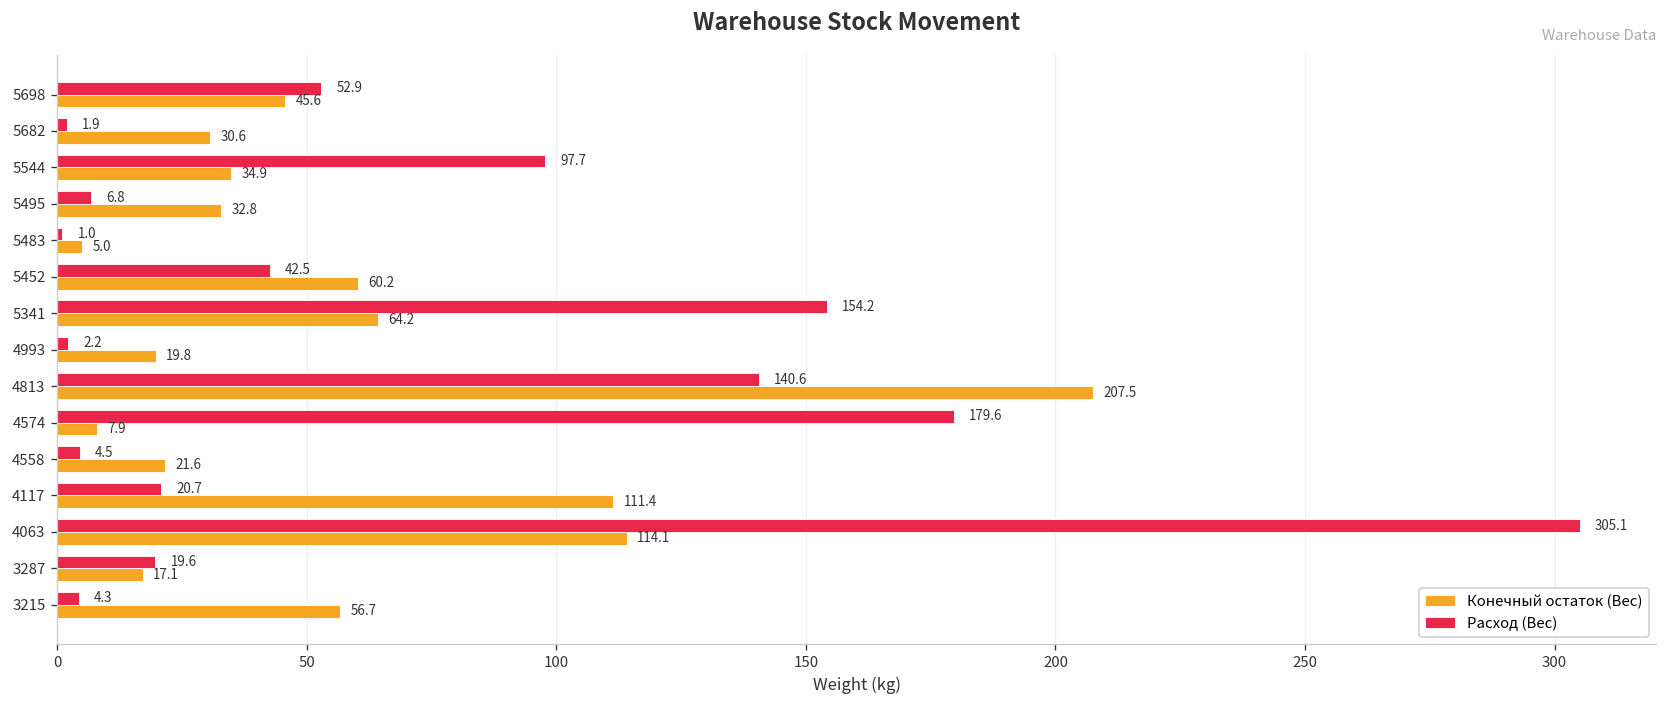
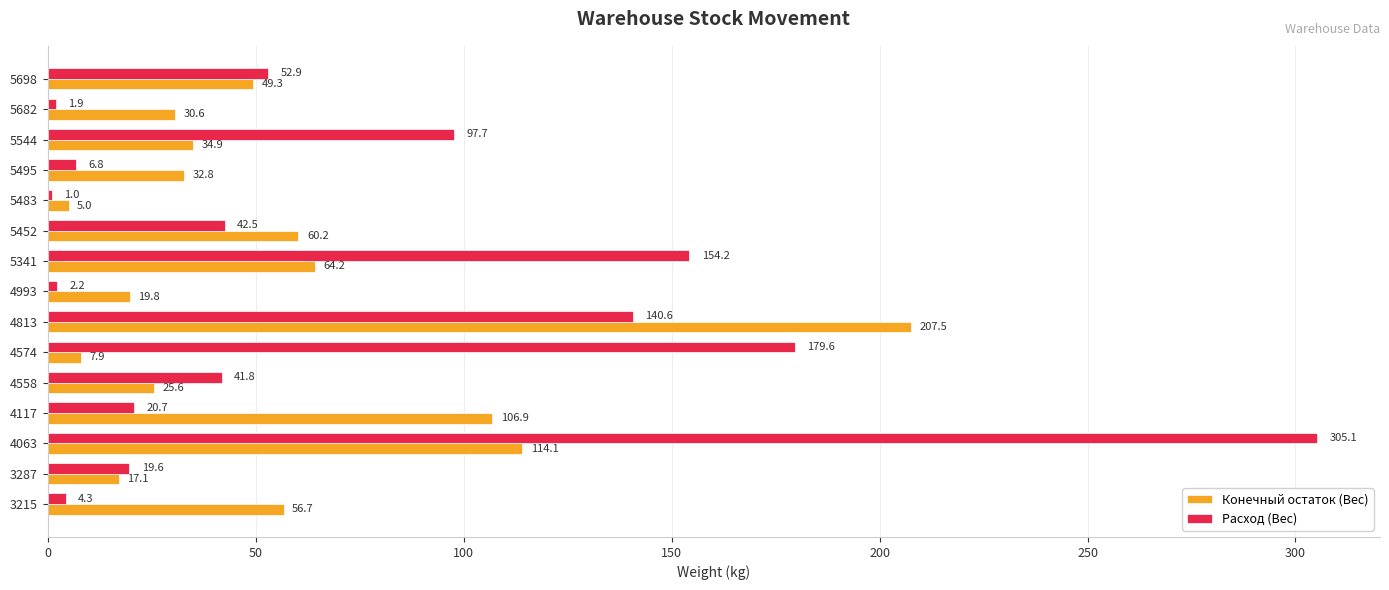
  {
    "Конечный остаток (Вес)": {
-     "5698": 45.6,
+     "5698": 49.3,
      "5682": 30.6,
      "5544": 34.9,
      "5495": 32.8,
      "5483": 5.0,
      "5452": 60.2,
      "5341": 64.2,
      "4993": 19.8,
      "4813": 207.5,
      "4574": 7.9,
-     "4558": 21.6,
-     "4117": 111.4,
+     "4558": 25.6,
+     "4117": 106.9,
      "4063": 114.1,
      "3287": 17.1,
      "3215": 56.7
    },
    "Расход (Вес)": {
      "5698": 52.9,
      "5682": 1.9,
      "5544": 97.7,
      "5495": 6.8,
      "5483": 1.0,
      "5452": 42.5,
      "5341": 154.2,
      "4993": 2.2,
      "4813": 140.6,
      "4574": 179.6,
-     "4558": 4.5,
+     "4558": 41.8,
      "4117": 20.7,
      "4063": 305.1,
      "3287": 19.6,
      "3215": 4.3
    }
  }
